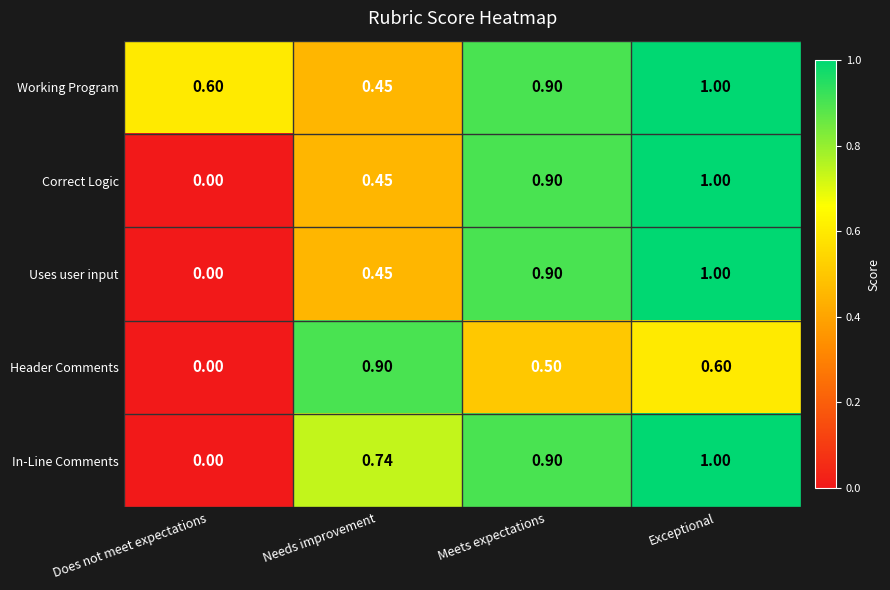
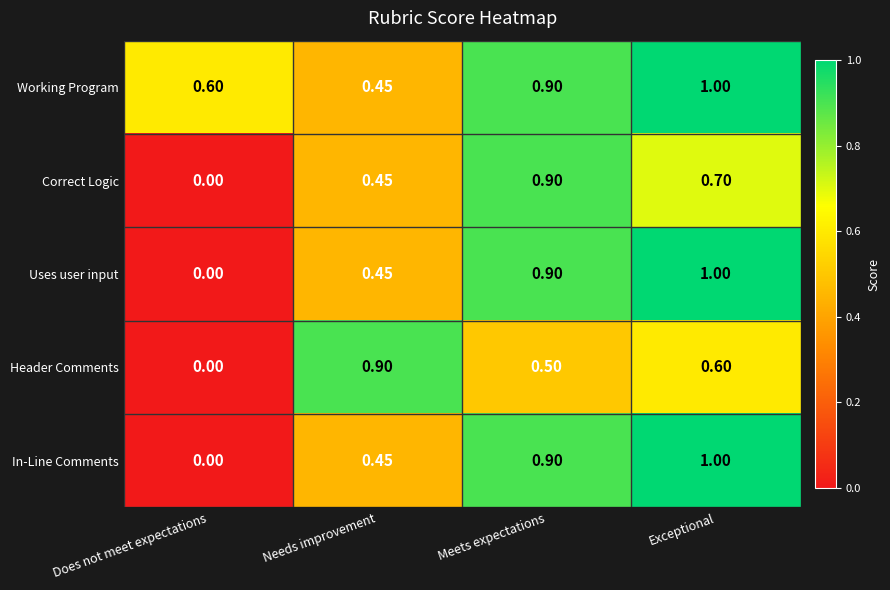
  {
    "Working Program": {
      "Does not meet expectations": 0.60,
      "Needs improvement": 0.45,
      "Meets expectations": 0.90,
      "Exceptional": 1.00
    },
    "Correct Logic": {
      "Does not meet expectations": 0.00,
      "Needs improvement": 0.45,
      "Meets expectations": 0.90,
-     "Exceptional": 1.00
+     "Exceptional": 0.70
    },
    "Uses user input": {
      "Does not meet expectations": 0.00,
      "Needs improvement": 0.45,
      "Meets expectations": 0.90,
      "Exceptional": 1.00
    },
    "Header Comments": {
      "Does not meet expectations": 0.00,
      "Needs improvement": 0.90,
      "Meets expectations": 0.50,
      "Exceptional": 0.60
    },
    "In-Line Comments": {
      "Does not meet expectations": 0.00,
-     "Needs improvement": 0.74,
+     "Needs improvement": 0.45,
      "Meets expectations": 0.90,
      "Exceptional": 1.00
    }
  }
